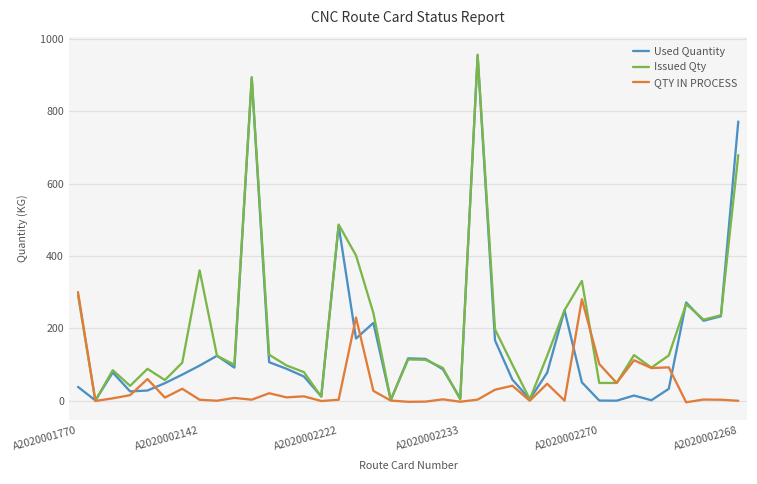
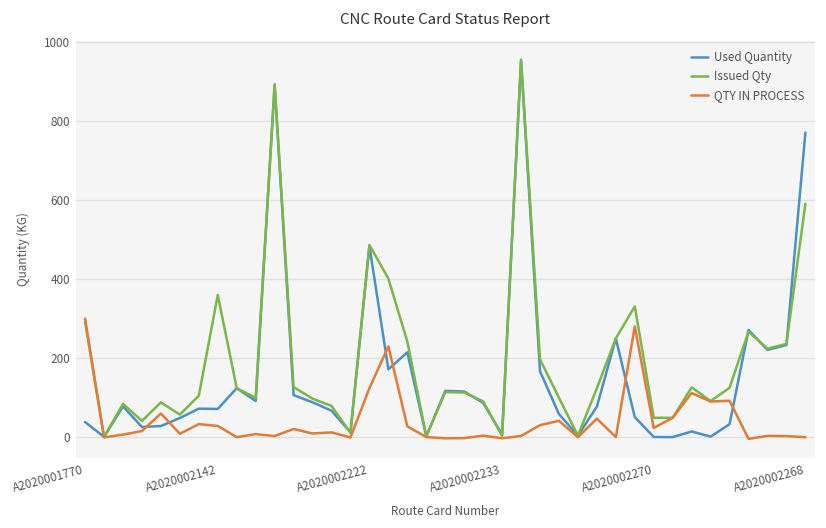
  {
    "Used Quantity": {
      "A2020001770": 40,
-     "A2020002142": 100,
+     "A2020002142": 70,
      "A2020002270": 0,
      "A2020002268": 770
    },
    "Issued Qty": {
      "A2020001770": 290,
      "A2020002142": 360,
      "A2020002270": 50,
-     "A2020002268": 680
+     "A2020002268": 590
    },
    "QTY IN PROCESS": {
      "A2020001770": 300,
-     "A2020002142": 0,
-     "A2020002222": 0,
-     "A2020002270": 100,
+     "A2020002142": 30,
+     "A2020002222": 120,
+     "A2020002270": 20,
      "A2020002268": 0
    }
  }
